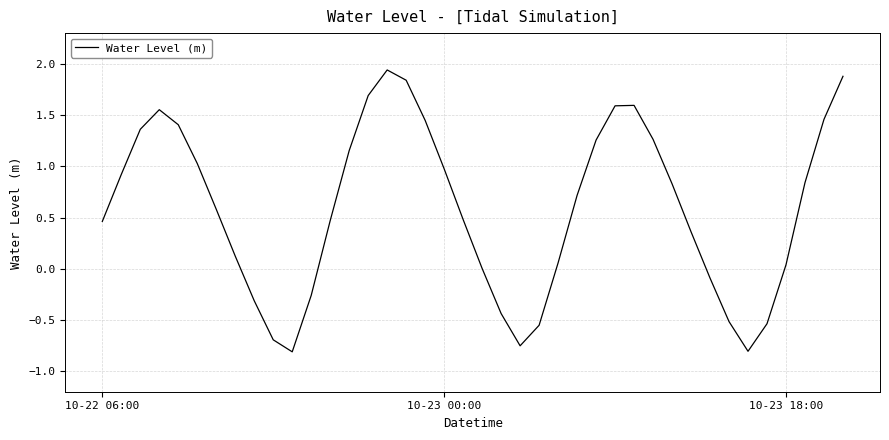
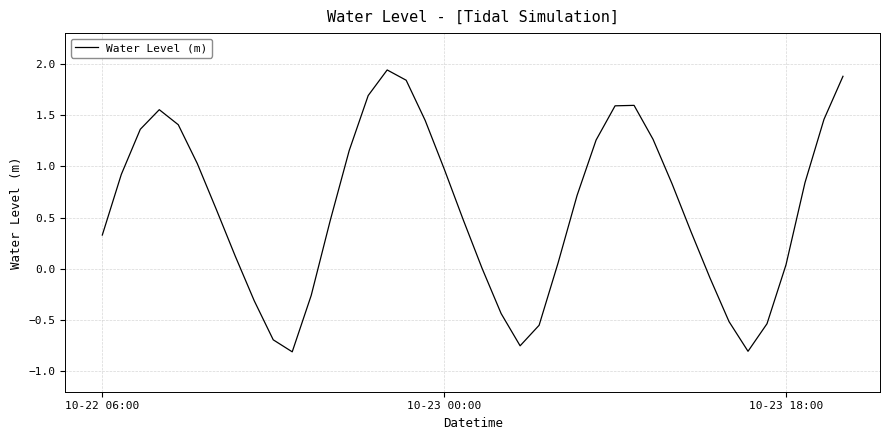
  {
-   "10-22 06:00": 0.46,
+   "10-22 06:00": 0.33,
    "10-23 00:00": 0.98,
    "10-23 18:00": 0.04
  }
